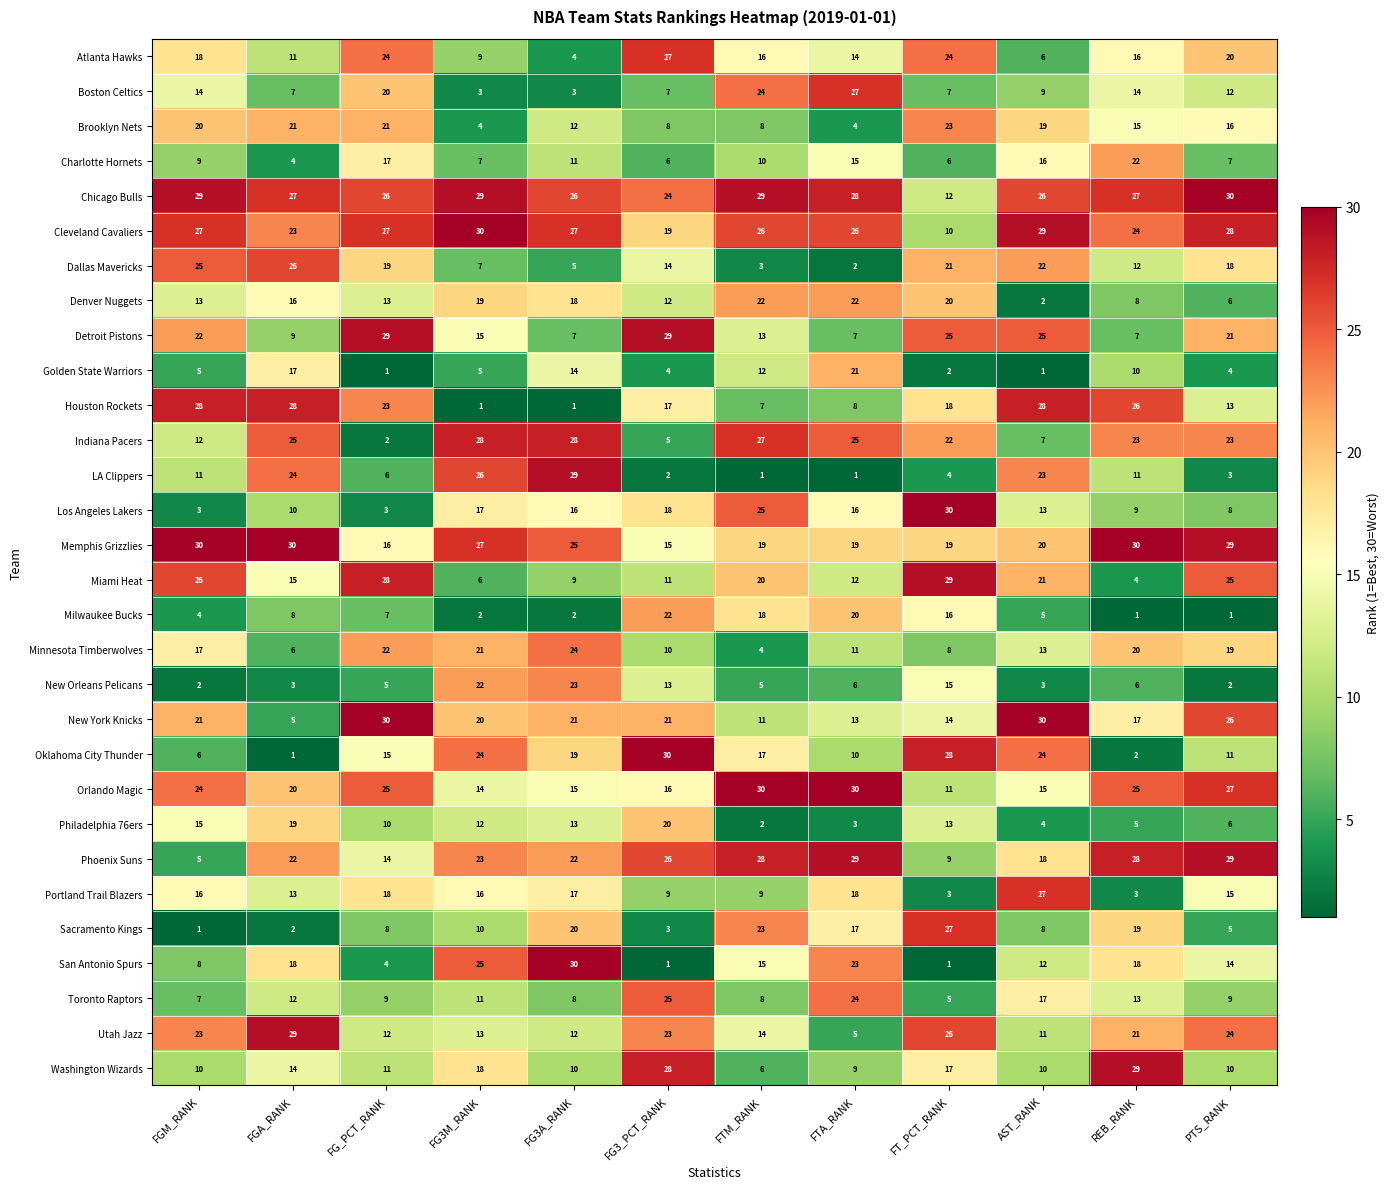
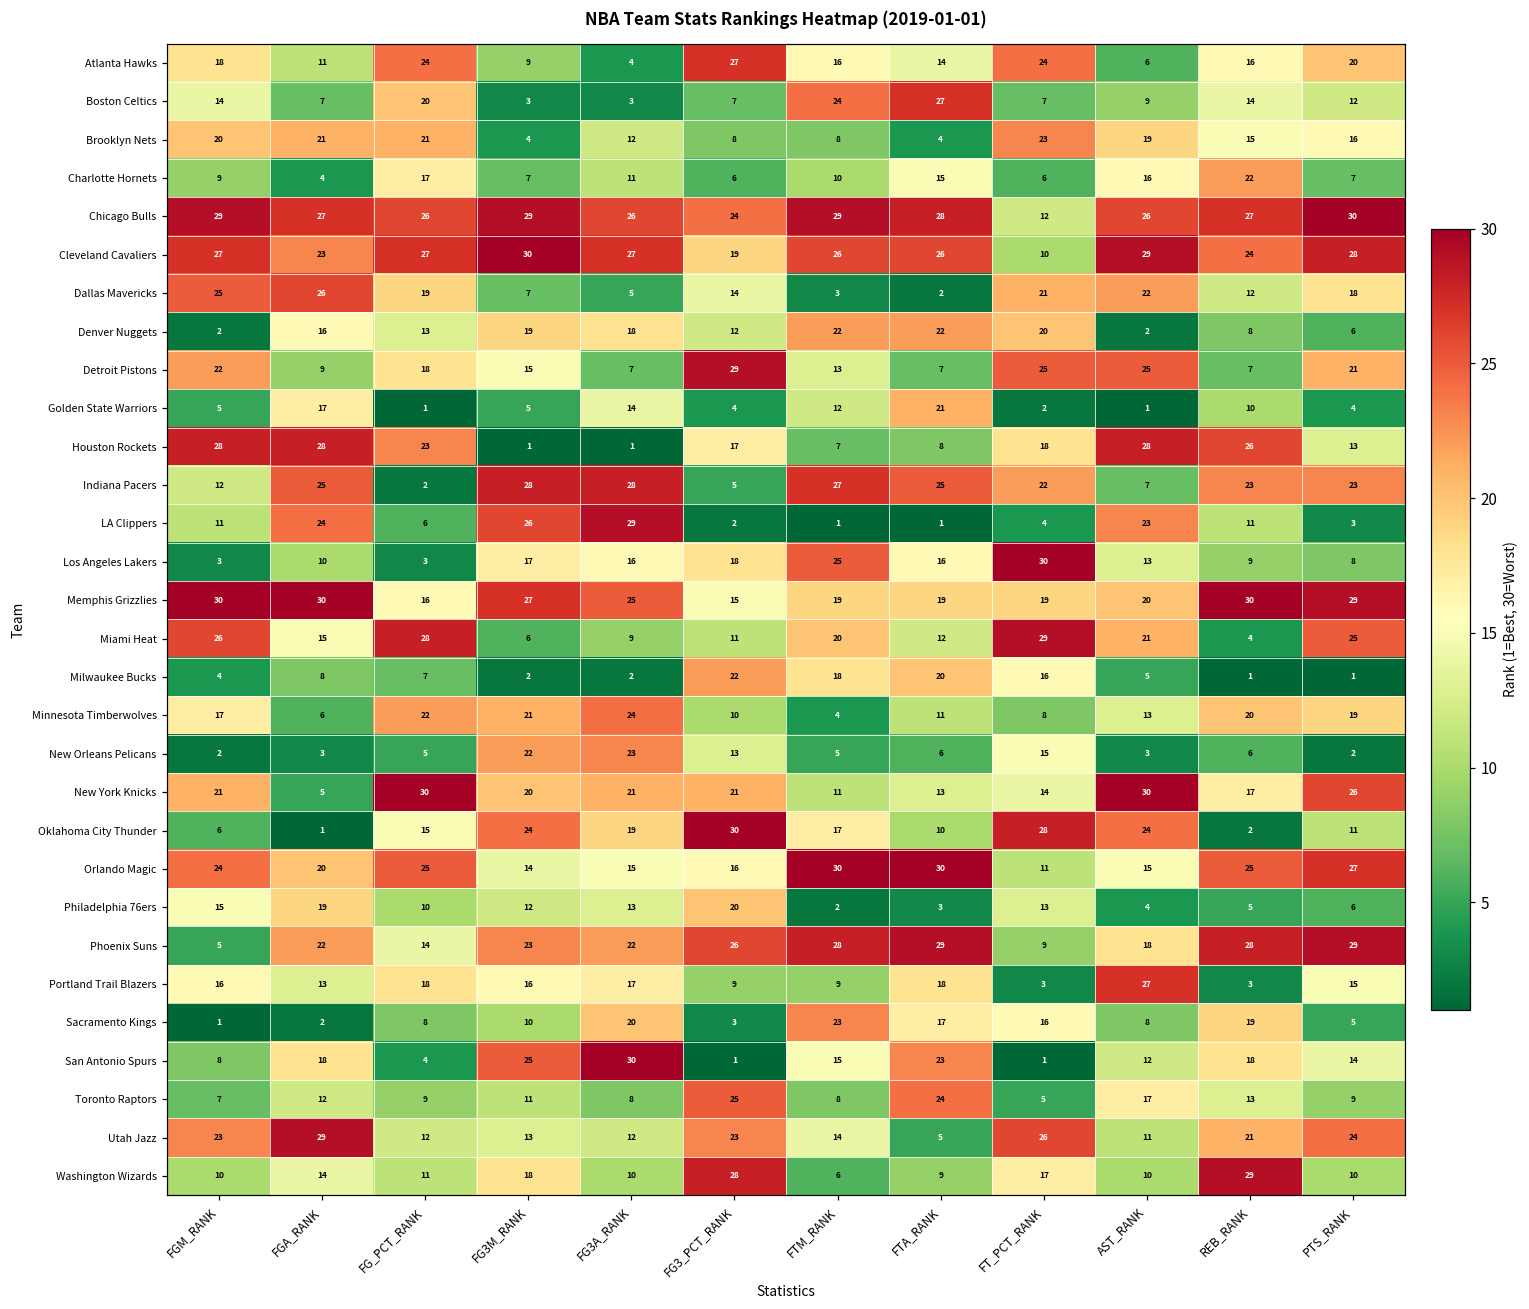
  {
    "Denver Nuggets": {
-     "FGM_RANK": 13,
+     "FGM_RANK": 2,
      "FGA_RANK": 16,
      "FG_PCT_RANK": 13,
      "FG3M_RANK": 19,
      "FG3A_RANK": 18,
      "FG3_PCT_RANK": 12,
      "FTM_RANK": 22,
      "FTA_RANK": 22,
      "FT_PCT_RANK": 20,
      "AST_RANK": 2,
      "REB_RANK": 8,
      "PTS_RANK": 6
    },
    "Detroit Pistons": {
      "FGM_RANK": 22,
      "FGA_RANK": 9,
-     "FG_PCT_RANK": 29,
+     "FG_PCT_RANK": 18,
      "FG3M_RANK": 15,
      "FG3A_RANK": 7,
      "FG3_PCT_RANK": 29,
      "FTM_RANK": 13,
      "FTA_RANK": 7,
      "FT_PCT_RANK": 25,
      "AST_RANK": 25,
      "REB_RANK": 7,
      "PTS_RANK": 21
    },
    "Sacramento Kings": {
      "FGM_RANK": 1,
      "FGA_RANK": 2,
      "FG_PCT_RANK": 8,
      "FG3M_RANK": 10,
      "FG3A_RANK": 20,
      "FG3_PCT_RANK": 3,
      "FTM_RANK": 23,
      "FTA_RANK": 17,
-     "FT_PCT_RANK": 27,
+     "FT_PCT_RANK": 16,
      "AST_RANK": 8,
      "REB_RANK": 19,
      "PTS_RANK": 5
    }
  }
